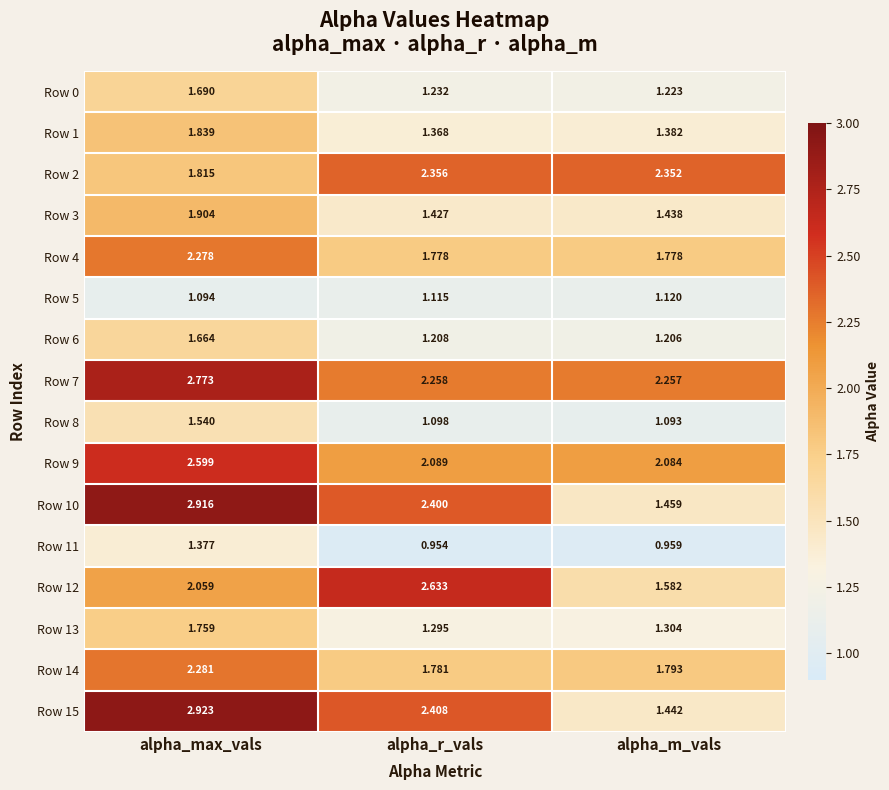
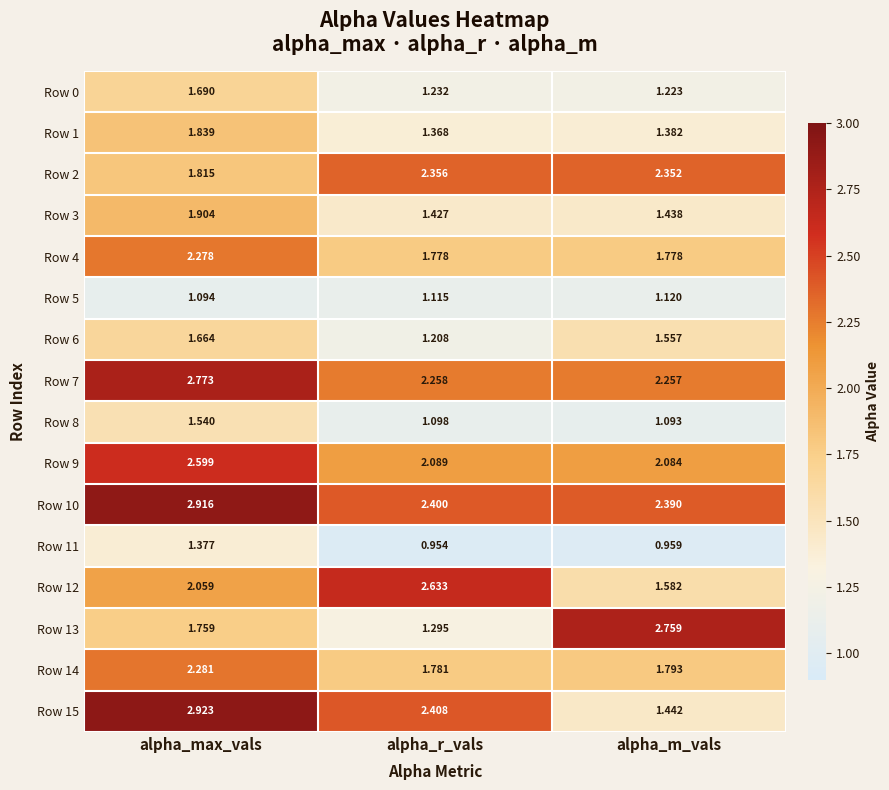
  {
    "Row 0": {
      "alpha_max_vals": 1.690,
      "alpha_r_vals": 1.232,
      "alpha_m_vals": 1.223
    },
    "Row 1": {
      "alpha_max_vals": 1.839,
      "alpha_r_vals": 1.368,
      "alpha_m_vals": 1.382
    },
    "Row 2": {
      "alpha_max_vals": 1.815,
      "alpha_r_vals": 2.356,
      "alpha_m_vals": 2.352
    },
    "Row 3": {
      "alpha_max_vals": 1.904,
      "alpha_r_vals": 1.427,
      "alpha_m_vals": 1.438
    },
    "Row 4": {
      "alpha_max_vals": 2.278,
      "alpha_r_vals": 1.778,
      "alpha_m_vals": 1.778
    },
    "Row 5": {
      "alpha_max_vals": 1.094,
      "alpha_r_vals": 1.115,
      "alpha_m_vals": 1.120
    },
    "Row 6": {
      "alpha_max_vals": 1.664,
      "alpha_r_vals": 1.208,
-     "alpha_m_vals": 1.206
+     "alpha_m_vals": 1.557
    },
    "Row 7": {
      "alpha_max_vals": 2.773,
      "alpha_r_vals": 2.258,
      "alpha_m_vals": 2.257
    },
    "Row 8": {
      "alpha_max_vals": 1.540,
      "alpha_r_vals": 1.098,
      "alpha_m_vals": 1.093
    },
    "Row 9": {
      "alpha_max_vals": 2.599,
      "alpha_r_vals": 2.089,
      "alpha_m_vals": 2.084
    },
    "Row 10": {
      "alpha_max_vals": 2.916,
      "alpha_r_vals": 2.400,
-     "alpha_m_vals": 1.459
+     "alpha_m_vals": 2.390
    },
    "Row 11": {
      "alpha_max_vals": 1.377,
      "alpha_r_vals": 0.954,
      "alpha_m_vals": 0.959
    },
    "Row 12": {
      "alpha_max_vals": 2.059,
      "alpha_r_vals": 2.633,
      "alpha_m_vals": 1.582
    },
    "Row 13": {
      "alpha_max_vals": 1.759,
      "alpha_r_vals": 1.295,
-     "alpha_m_vals": 1.304
+     "alpha_m_vals": 2.759
    },
    "Row 14": {
      "alpha_max_vals": 2.281,
      "alpha_r_vals": 1.781,
      "alpha_m_vals": 1.793
    },
    "Row 15": {
      "alpha_max_vals": 2.923,
      "alpha_r_vals": 2.408,
      "alpha_m_vals": 1.442
    }
  }
